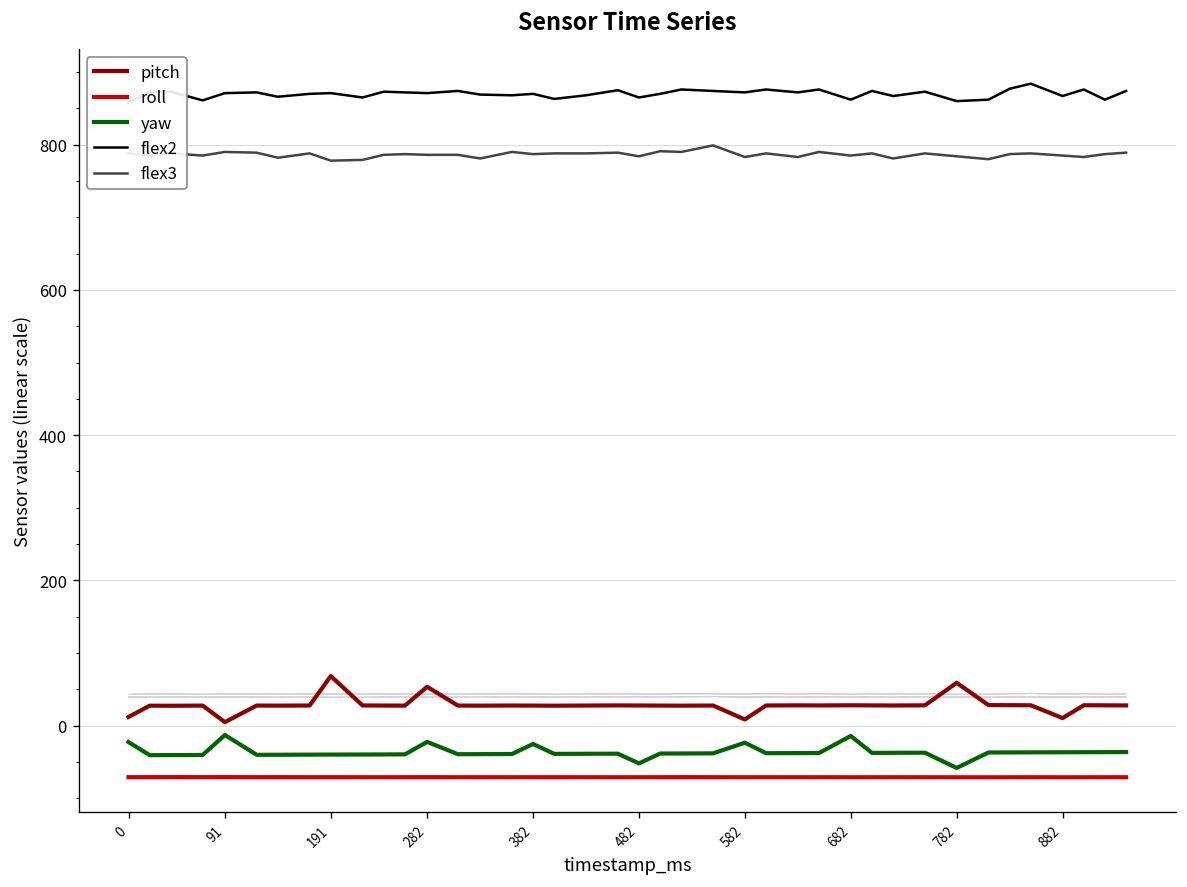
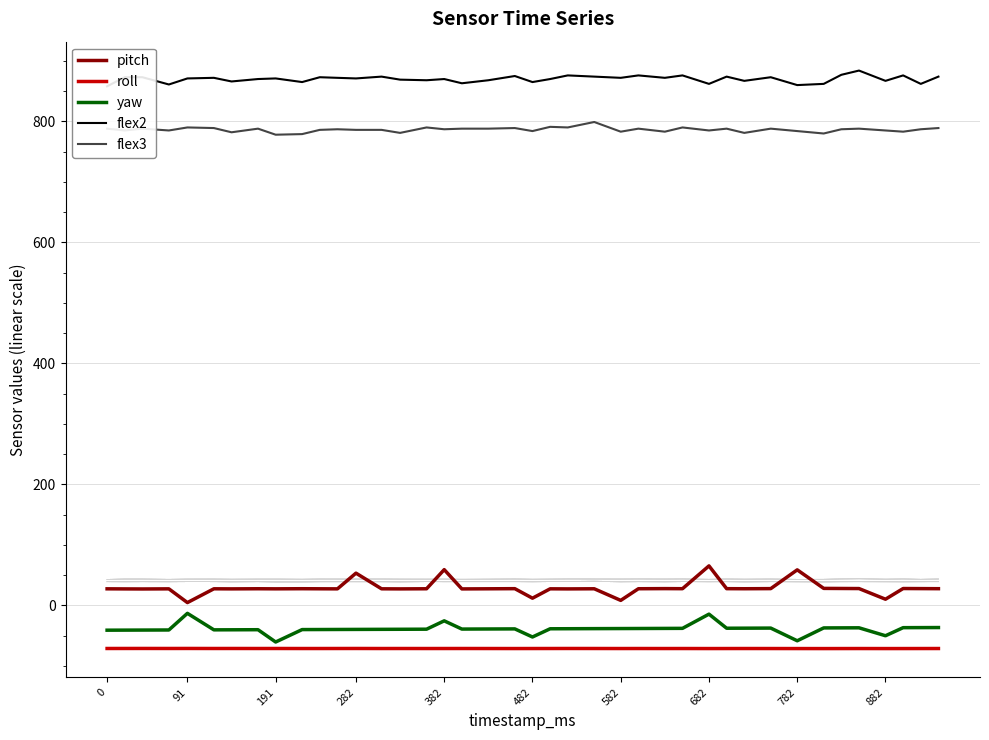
  {
    "pitch": {
-     "0": 10,
+     "0": 30,
      "91": 0,
-     "191": 70,
+     "191": 30,
      "282": 50,
-     "382": 30,
-     "482": 30,
+     "382": 60,
+     "482": 10,
      "582": 10,
-     "682": 30,
+     "682": 70,
      "782": 60,
      "882": 10
    },
    "roll": {
      "0": -70,
      "91": -70,
      "191": -70,
      "282": -70,
      "382": -70,
      "482": -70,
      "582": -70,
      "682": -70,
      "782": -70,
      "882": -70
    },
    "yaw": {
-     "0": -20,
+     "0": -40,
      "91": -10,
-     "191": -40,
-     "282": -20,
+     "191": -60,
+     "282": -40,
      "382": -30,
      "482": -50,
-     "582": -20,
+     "582": -40,
      "682": -10,
      "782": -60,
-     "882": -40
+     "882": -50
    },
    "flex2": {
      "91": 870,
      "191": 870,
      "282": 870,
      "382": 870,
      "482": 870,
      "582": 870,
      "682": 860,
      "782": 860,
      "882": 870
    },
    "flex3": {
      "91": 790,
      "191": 780,
      "282": 790,
      "382": 790,
      "482": 780,
      "582": 780,
      "682": 790,
      "782": 780,
      "882": 790
    }
  }
